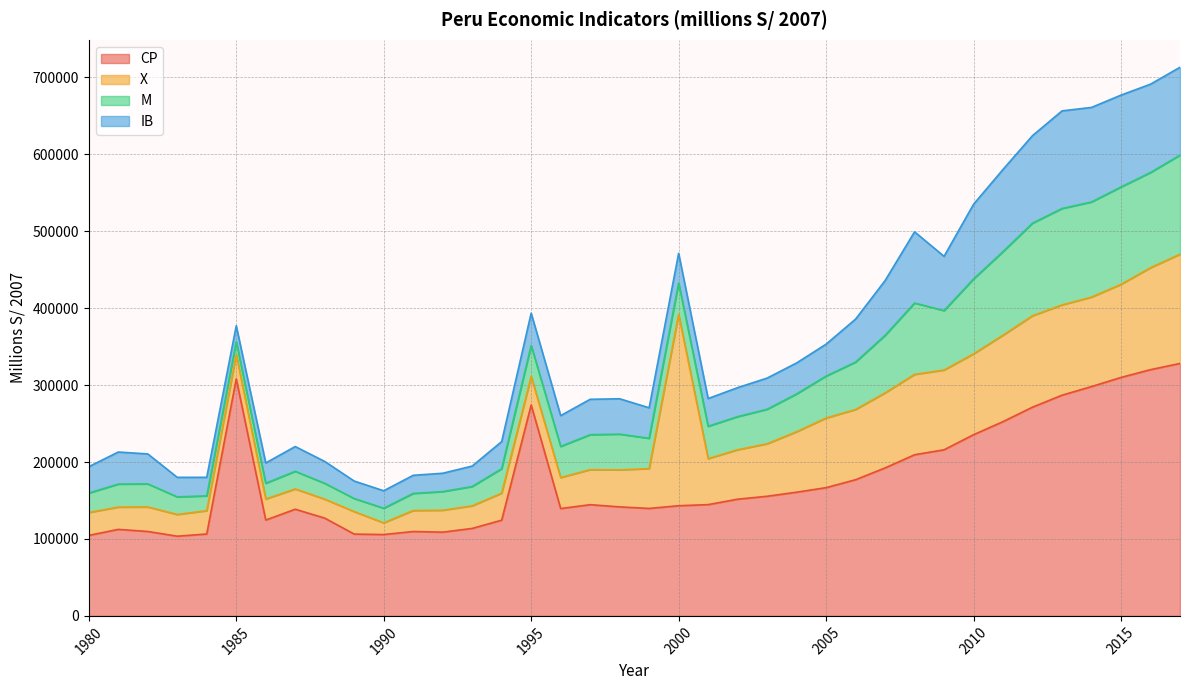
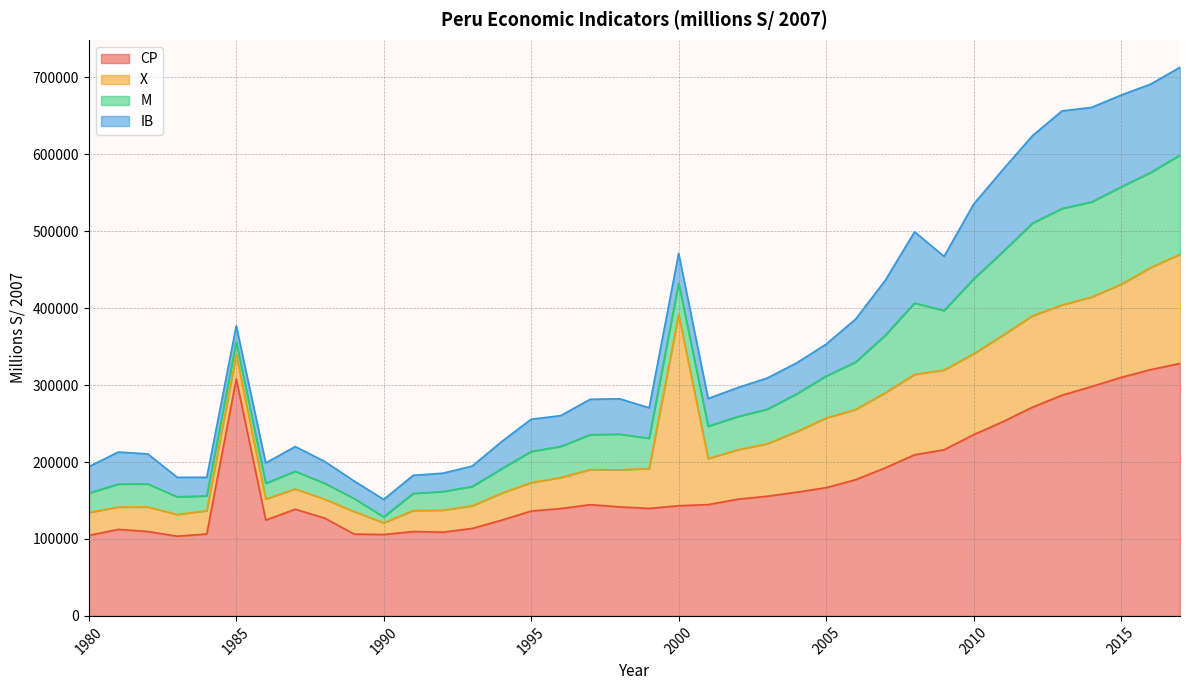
  {
    "CP": {
      "1980": 100000,
      "1985": 310000,
      "1990": 110000,
-     "1995": 270000,
+     "1995": 140000,
      "2000": 140000,
      "2005": 170000,
      "2010": 240000,
      "2015": 310000
    },
    "X": {
      "1980": 30000,
      "1985": 30000,
      "1990": 20000,
      "1995": 40000,
      "2000": 250000,
      "2005": 90000,
      "2010": 110000,
      "2015": 120000
    },
    "M": {
      "1980": 30000,
      "1985": 20000,
-     "1990": 20000,
+     "1990": 10000,
      "1995": 40000,
      "2000": 40000,
      "2005": 50000,
      "2010": 100000,
      "2015": 130000
    },
    "IB": {
      "1980": 30000,
      "1985": 20000,
      "1990": 20000,
      "1995": 40000,
      "2000": 40000,
      "2005": 40000,
      "2010": 100000,
      "2015": 120000
    }
  }
